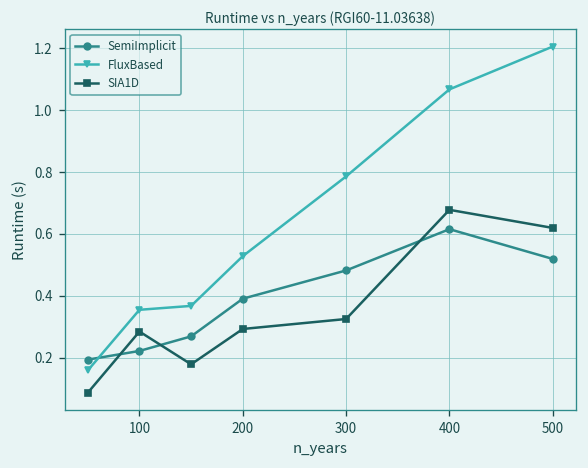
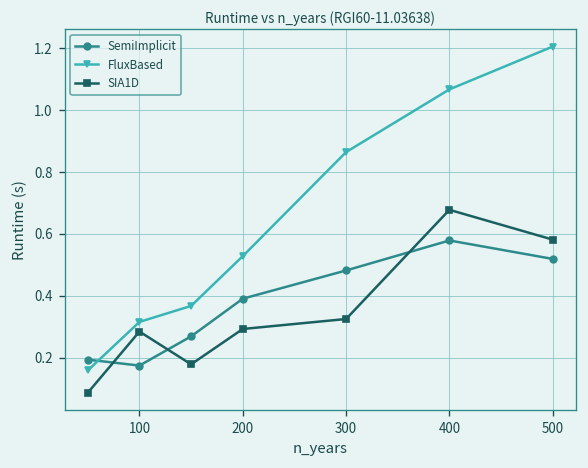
  {
    "SemiImplicit": {
-     "100": 0.22,
+     "100": 0.17,
      "200": 0.39,
      "300": 0.48,
-     "400": 0.62,
+     "400": 0.58,
      "500": 0.52
    },
    "FluxBased": {
-     "100": 0.35,
+     "100": 0.32,
      "200": 0.53,
-     "300": 0.79,
+     "300": 0.86,
      "400": 1.07,
      "500": 1.21
    },
    "SIA1D": {
      "100": 0.28,
      "200": 0.29,
      "300": 0.32,
      "400": 0.68,
-     "500": 0.62
+     "500": 0.58
    }
  }
